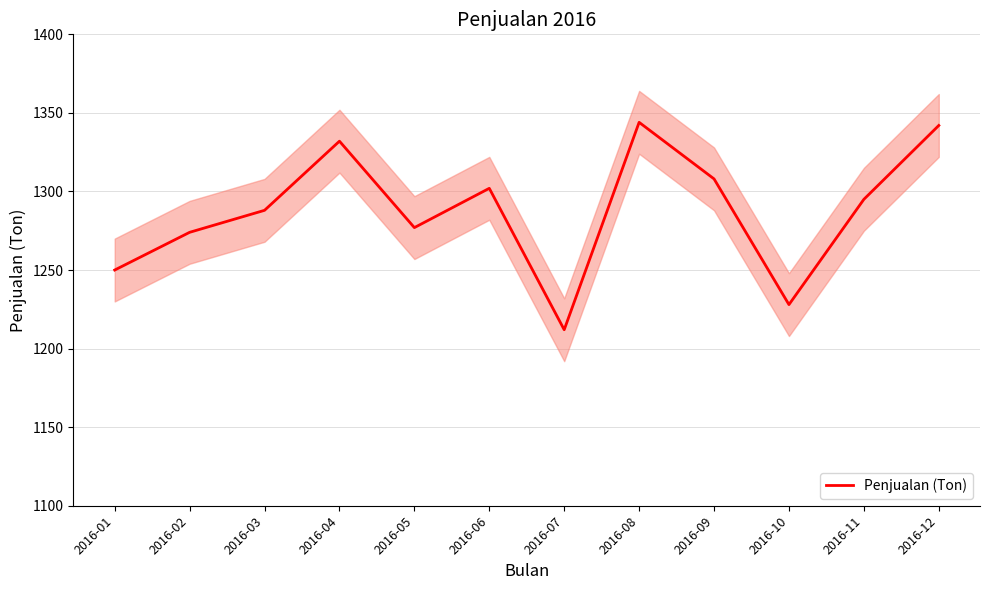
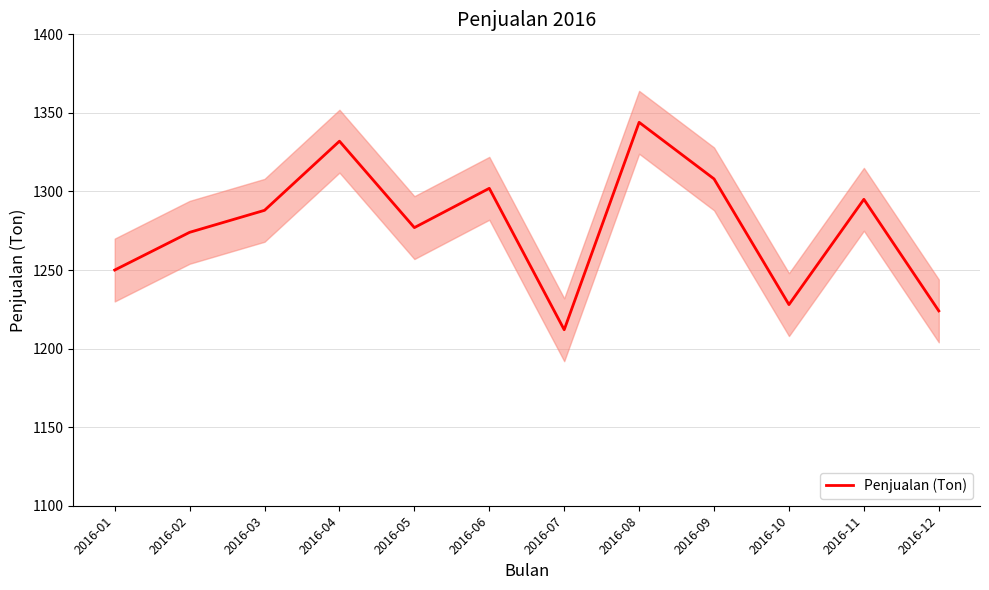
  {
    "Penjualan (Ton)": {
      "2016-01": 1250,
      "2016-02": 1274,
      "2016-03": 1288,
      "2016-04": 1332,
      "2016-05": 1277,
      "2016-06": 1302,
      "2016-07": 1212,
      "2016-08": 1344,
      "2016-09": 1308,
      "2016-10": 1228,
      "2016-11": 1295,
-     "2016-12": 1342
+     "2016-12": 1224
    }
  }
